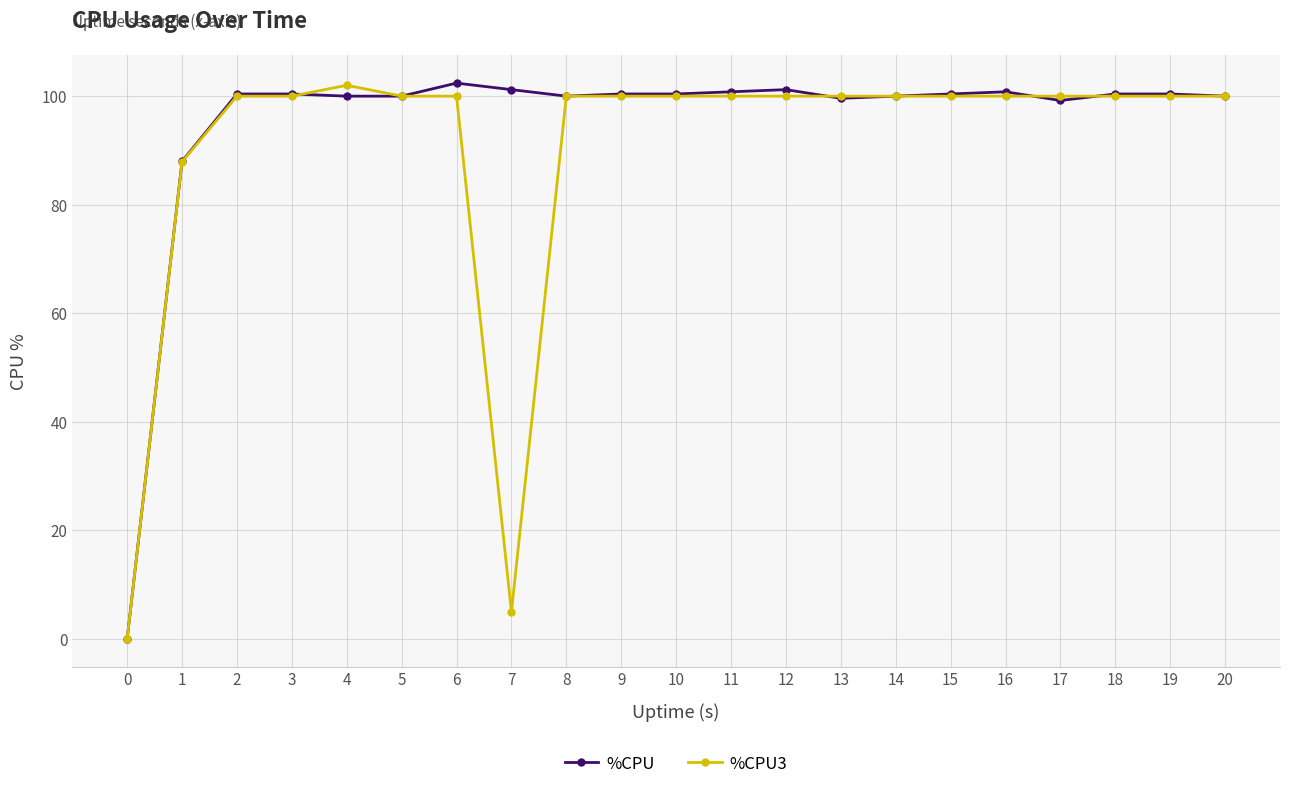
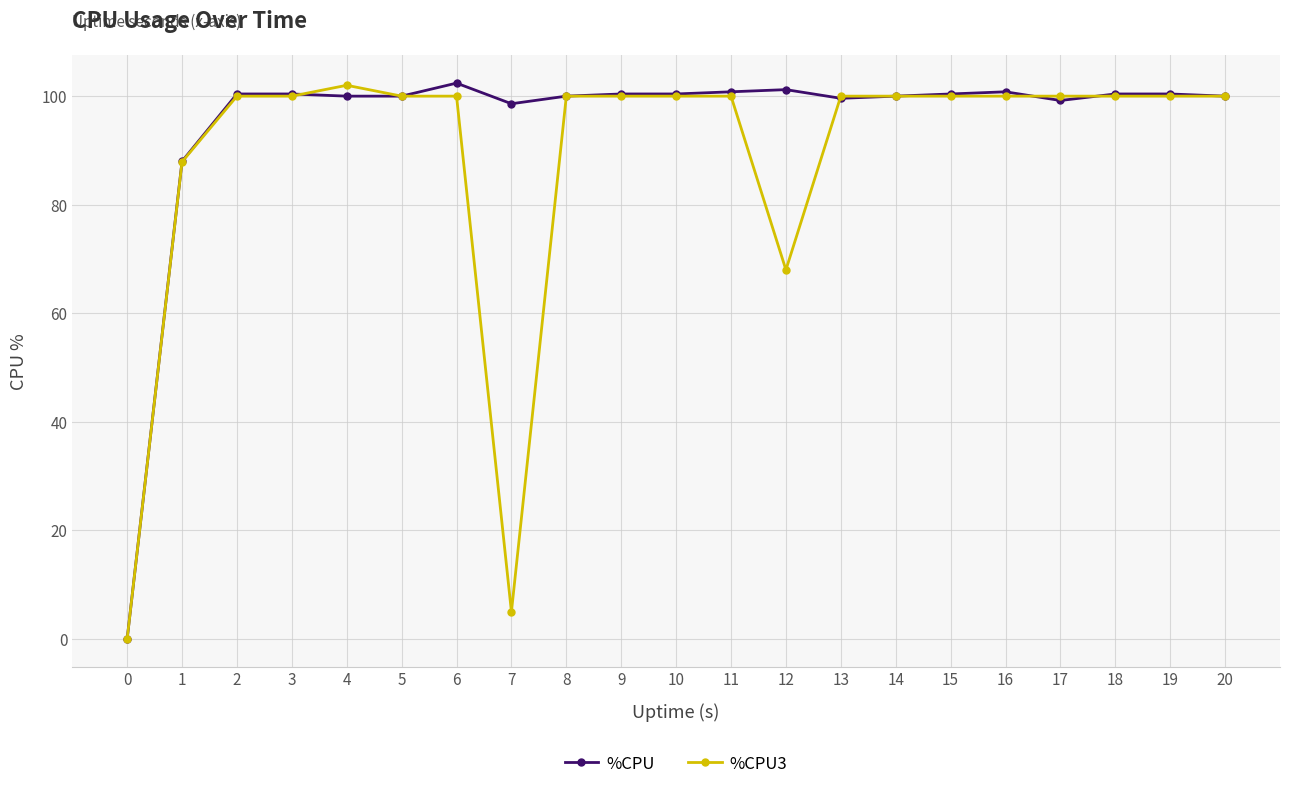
  {
    "%CPU": {
      "4": 100,
      "6": 102,
-     "7": 101,
+     "7": 99,
      "11": 101,
      "12": 101,
      "16": 101,
      "17": 99
    },
    "%CPU3": {
      "4": 102,
      "6": 100,
      "7": 5,
      "11": 100,
-     "12": 100,
+     "12": 68,
      "16": 100,
      "17": 100
    }
  }
